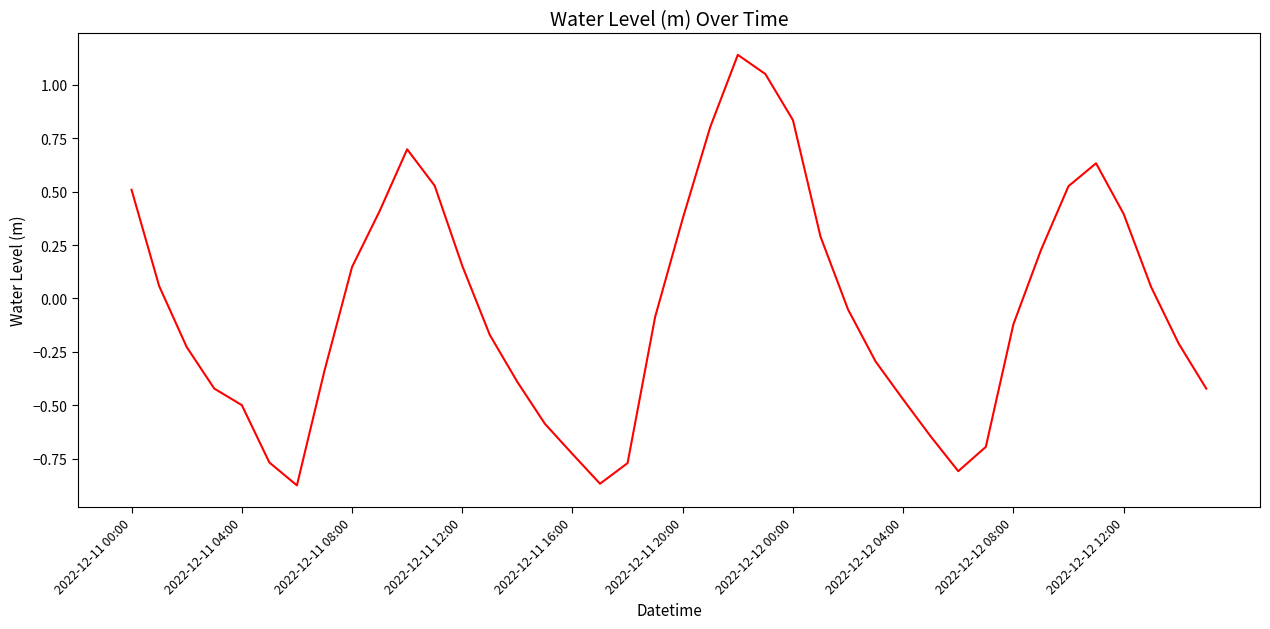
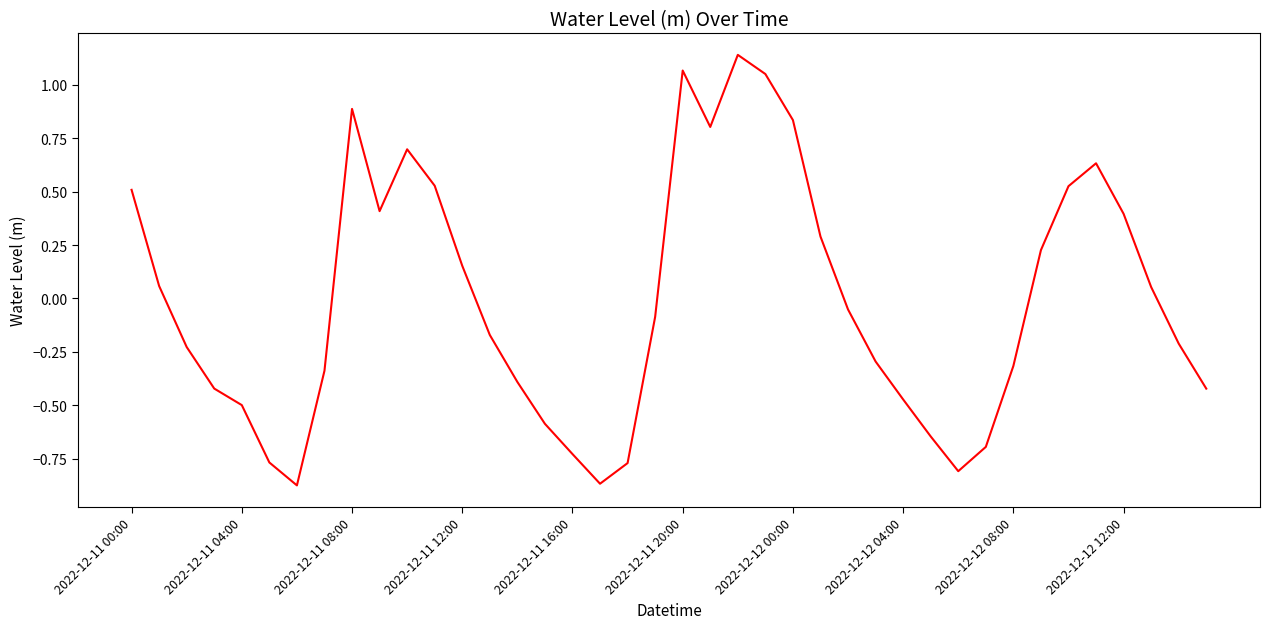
  {
    "2022-12-11 00:00": 0.51,
    "2022-12-11 04:00": -0.50,
-   "2022-12-11 08:00": 0.15,
+   "2022-12-11 08:00": 0.89,
    "2022-12-11 12:00": 0.15,
    "2022-12-11 16:00": -0.73,
-   "2022-12-11 20:00": 0.37,
+   "2022-12-11 20:00": 1.07,
    "2022-12-12 00:00": 0.83,
    "2022-12-12 04:00": -0.47,
-   "2022-12-12 08:00": -0.12,
+   "2022-12-12 08:00": -0.32,
    "2022-12-12 12:00": 0.40
  }
